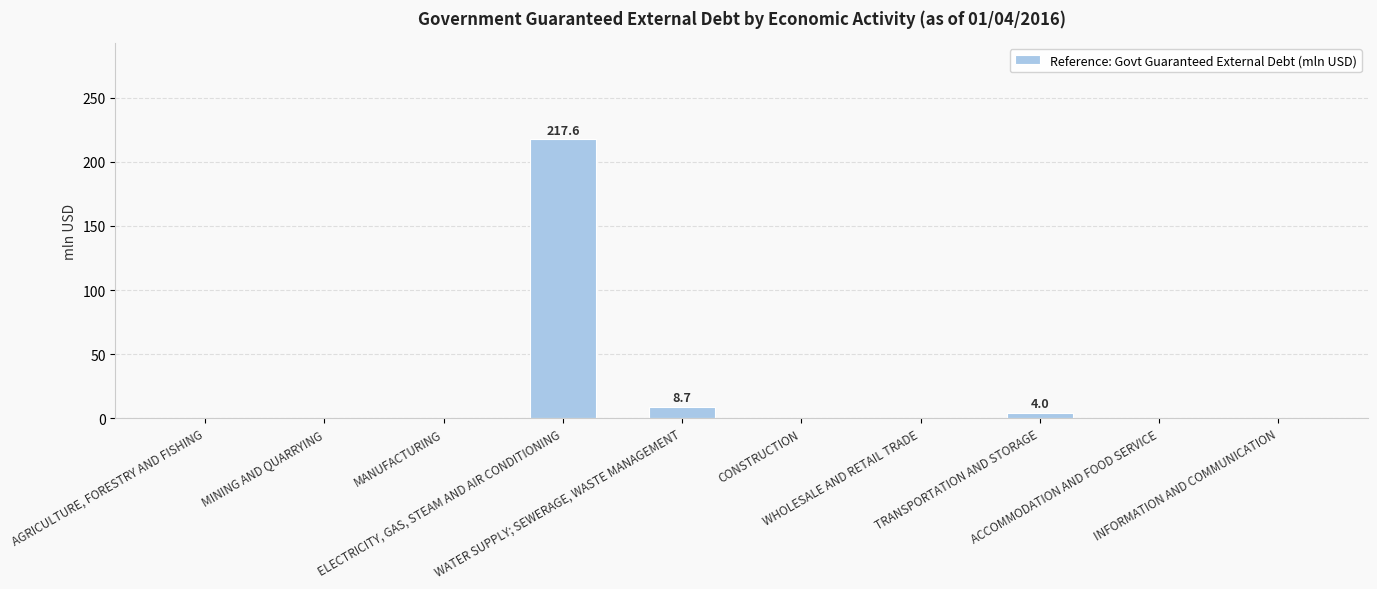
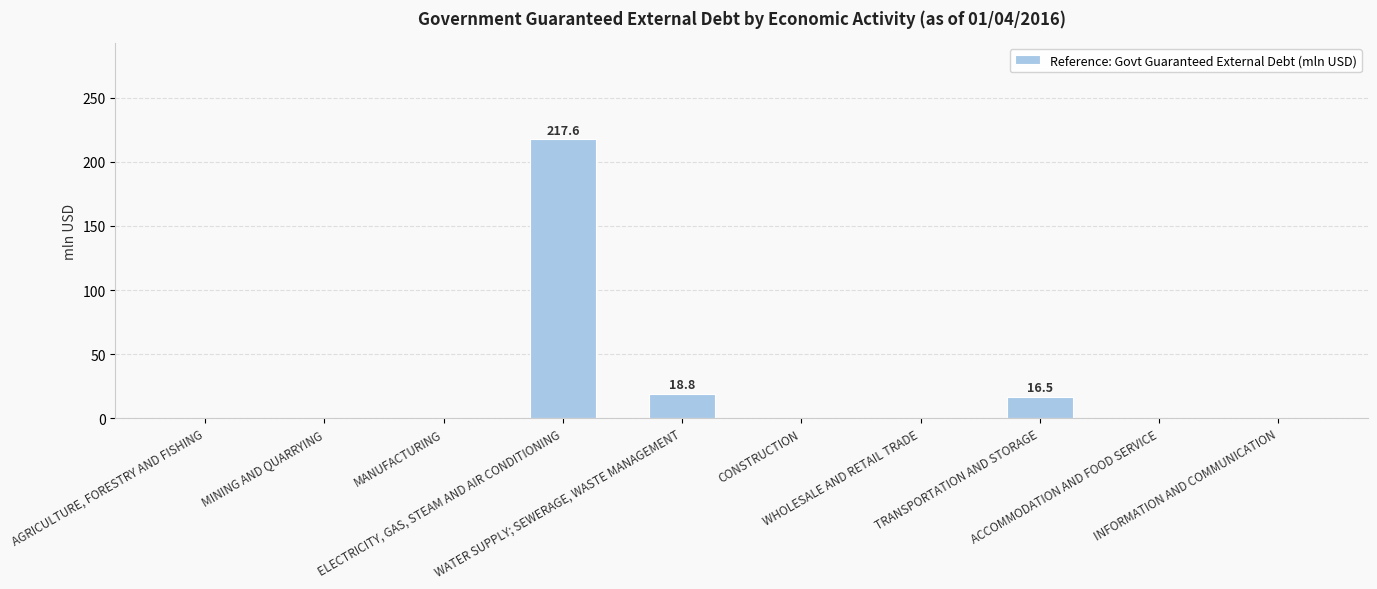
  {
    "ELECTRICITY, GAS, STEAM AND AIR CONDITIONING": 217.6,
-   "WATER SUPPLY; SEWERAGE, WASTE MANAGEMENT": 8.7,
-   "TRANSPORTATION AND STORAGE": 4.0
+   "WATER SUPPLY; SEWERAGE, WASTE MANAGEMENT": 18.8,
+   "TRANSPORTATION AND STORAGE": 16.5
  }
